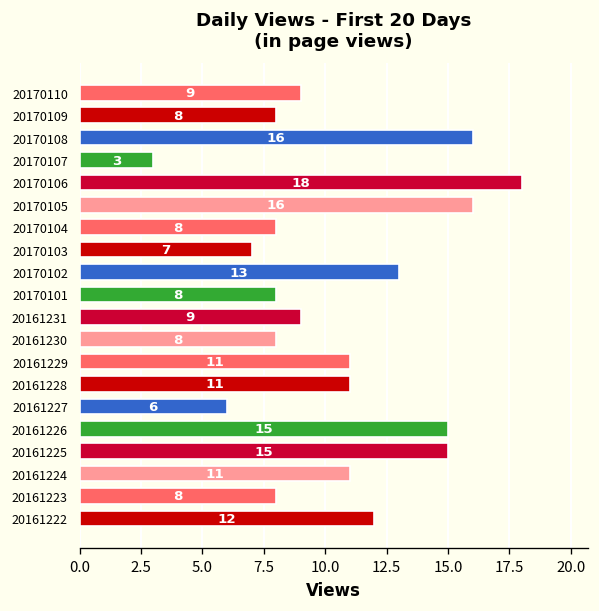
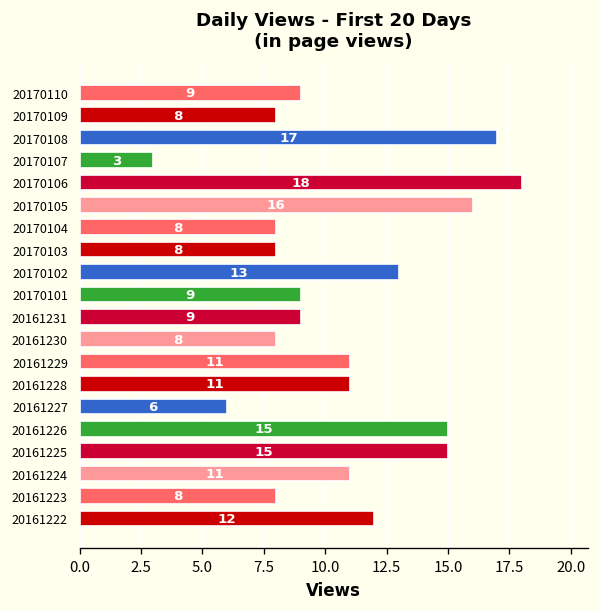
  {
    "20170110": 9,
    "20170109": 8,
-   "20170108": 16,
+   "20170108": 17,
    "20170107": 3,
    "20170106": 18,
    "20170105": 16,
    "20170104": 8,
-   "20170103": 7,
+   "20170103": 8,
    "20170102": 13,
-   "20170101": 8,
+   "20170101": 9,
    "20161231": 9,
    "20161230": 8,
    "20161229": 11,
    "20161228": 11,
    "20161227": 6,
    "20161226": 15,
    "20161225": 15,
    "20161224": 11,
    "20161223": 8,
    "20161222": 12
  }
